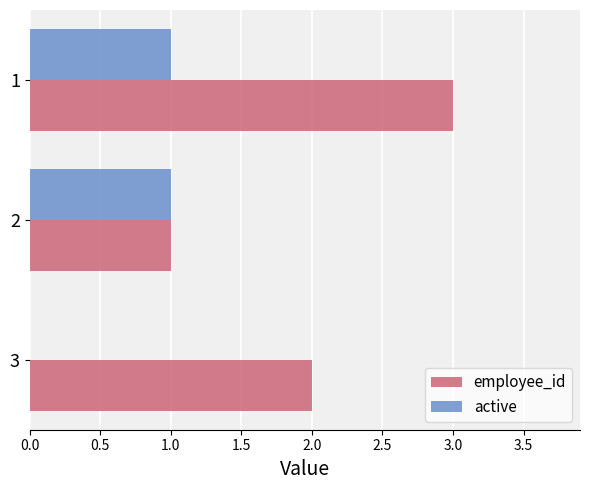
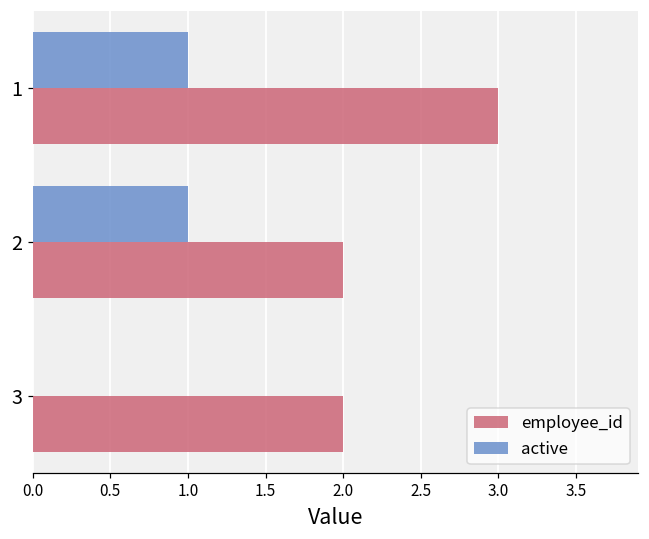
  {
    "employee_id": {
      "1": 3,
-     "2": 1,
+     "2": 2,
      "3": 2
    },
    "active": {
      "1": 1,
      "2": 1,
      "3": 0
    }
  }
